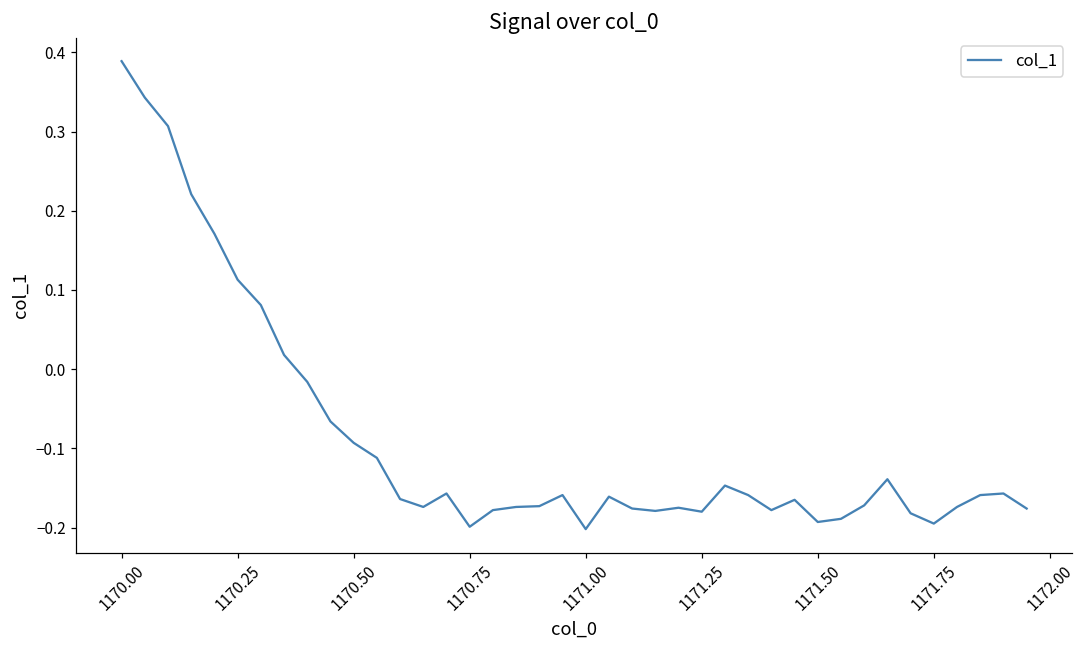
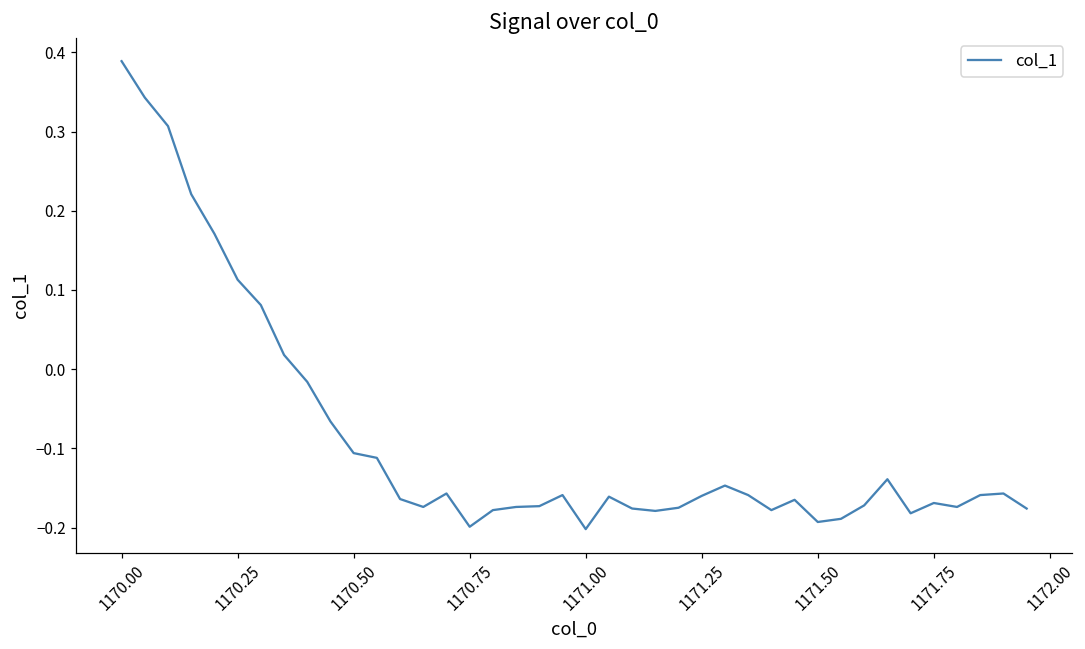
  {
    "1170.00": 0.39,
    "1170.25": 0.11,
-   "1170.50": -0.09,
+   "1170.50": -0.11,
    "1170.75": -0.20,
    "1171.00": -0.20,
-   "1171.25": -0.18,
+   "1171.25": -0.16,
    "1171.50": -0.19,
-   "1171.75": -0.20
+   "1171.75": -0.17
  }
